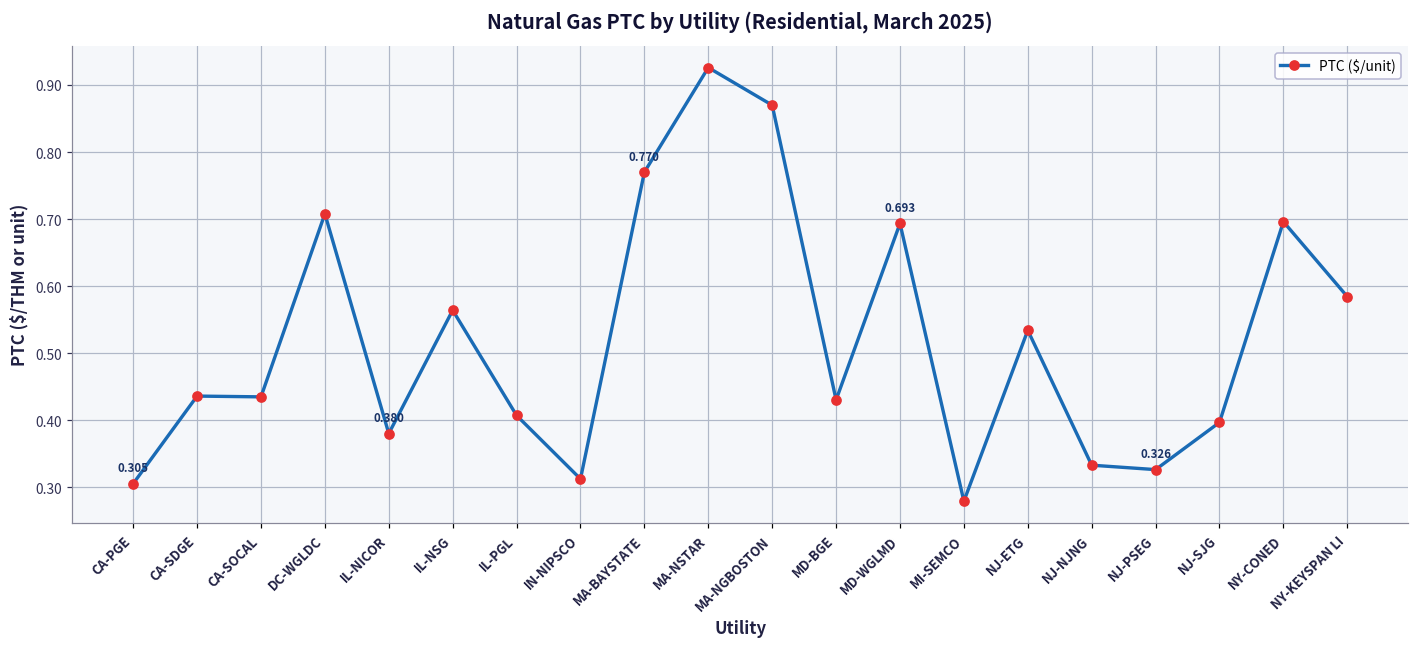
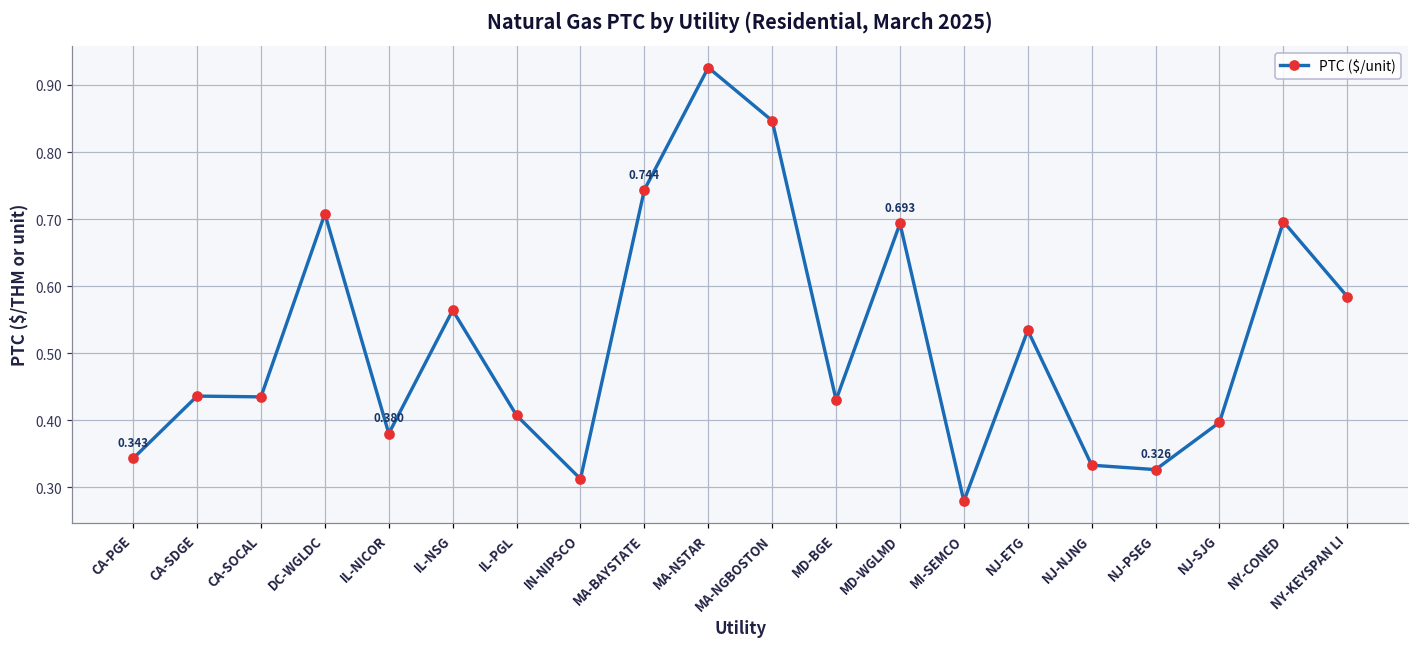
  {
-   "CA-PGE": 0.305,
+   "CA-PGE": 0.343,
    "IL-NICOR": 0.380,
-   "MA-BAYSTATE": 0.770,
-   "MA-NGBOSTON": 0.87,
+   "MA-BAYSTATE": 0.744,
+   "MA-NGBOSTON": 0.85,
    "MD-WGLMD": 0.693,
    "NJ-PSEG": 0.326
  }
